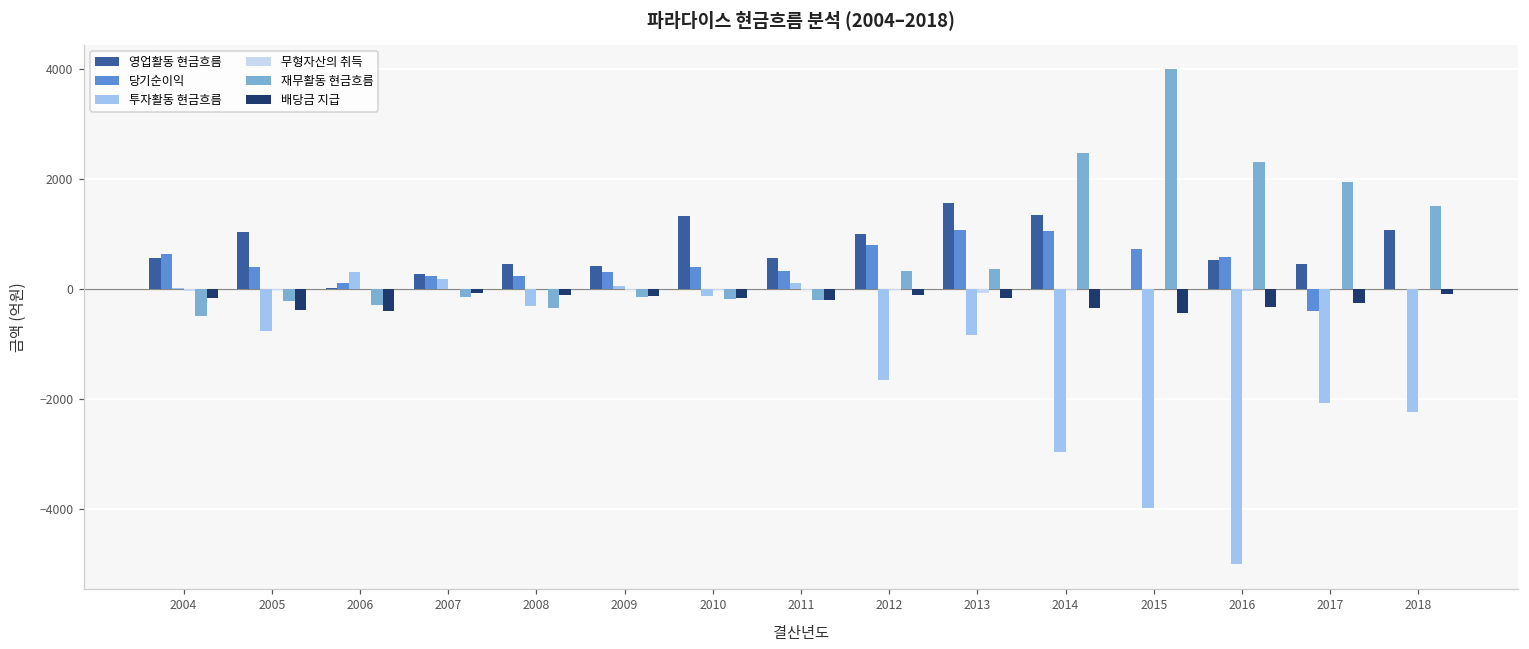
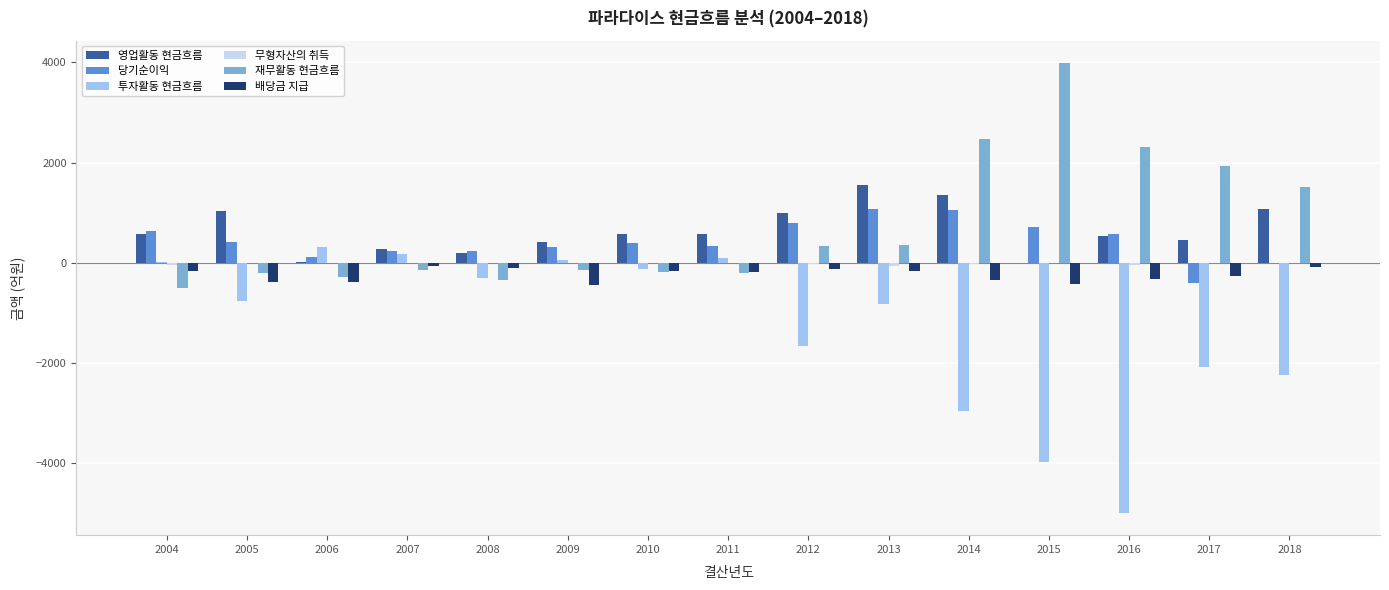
  {
    "영업활동 현금흐름": {
      "2004": 600,
      "2005": 1000,
      "2007": 300,
-     "2008": 400,
+     "2008": 200,
      "2009": 400,
-     "2010": 1300,
+     "2010": 600,
      "2011": 600,
      "2012": 1000,
      "2013": 1600,
      "2014": 1400,
      "2016": 500,
      "2017": 400,
      "2018": 1100
    },
    "배당금 지급": {
      "2004": -200,
      "2005": -400,
      "2006": -400,
      "2007": -100,
      "2008": -100,
-     "2009": -100,
+     "2009": -400,
      "2010": -200,
      "2011": -200,
      "2012": -100,
      "2013": -200,
      "2014": -400,
      "2015": -400,
      "2016": -300,
      "2017": -300,
      "2018": -100
    }
  }
